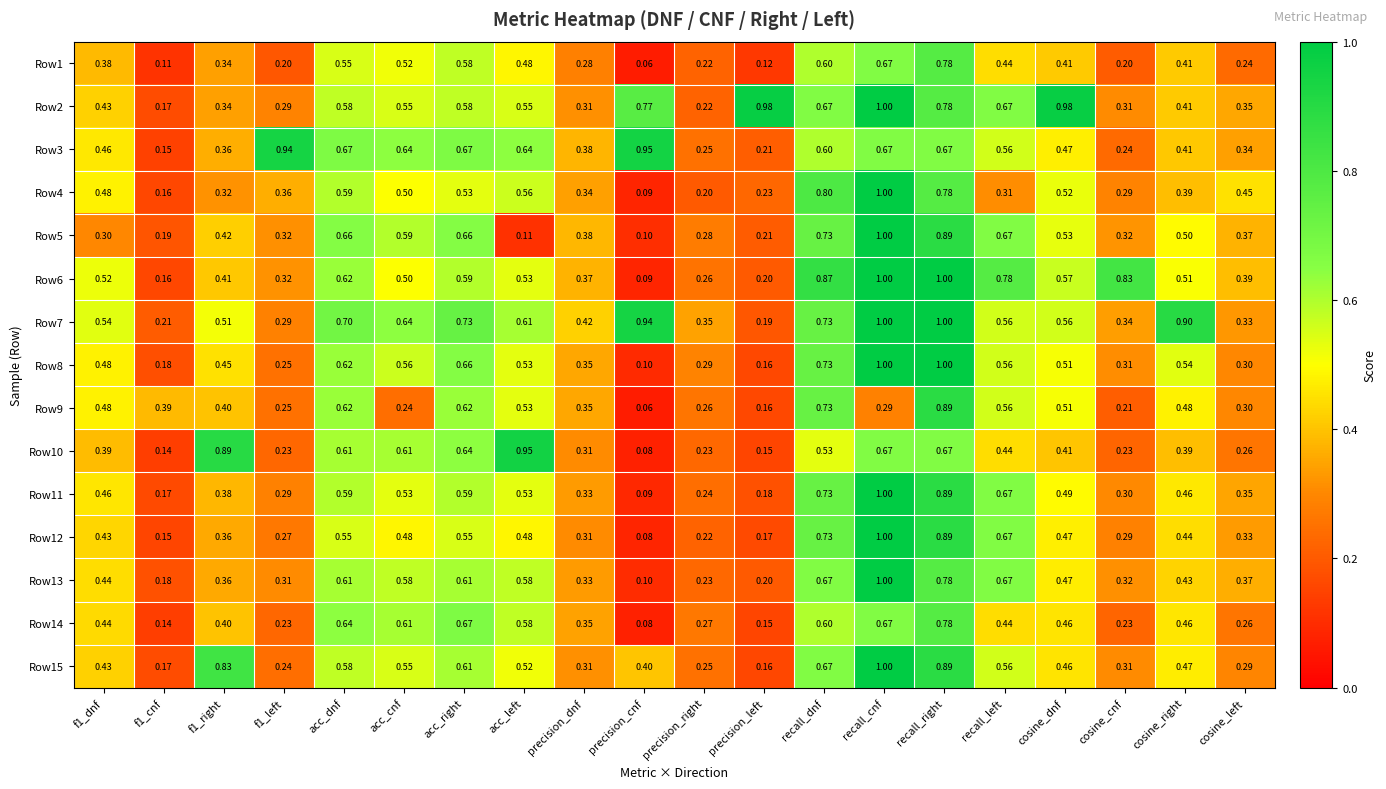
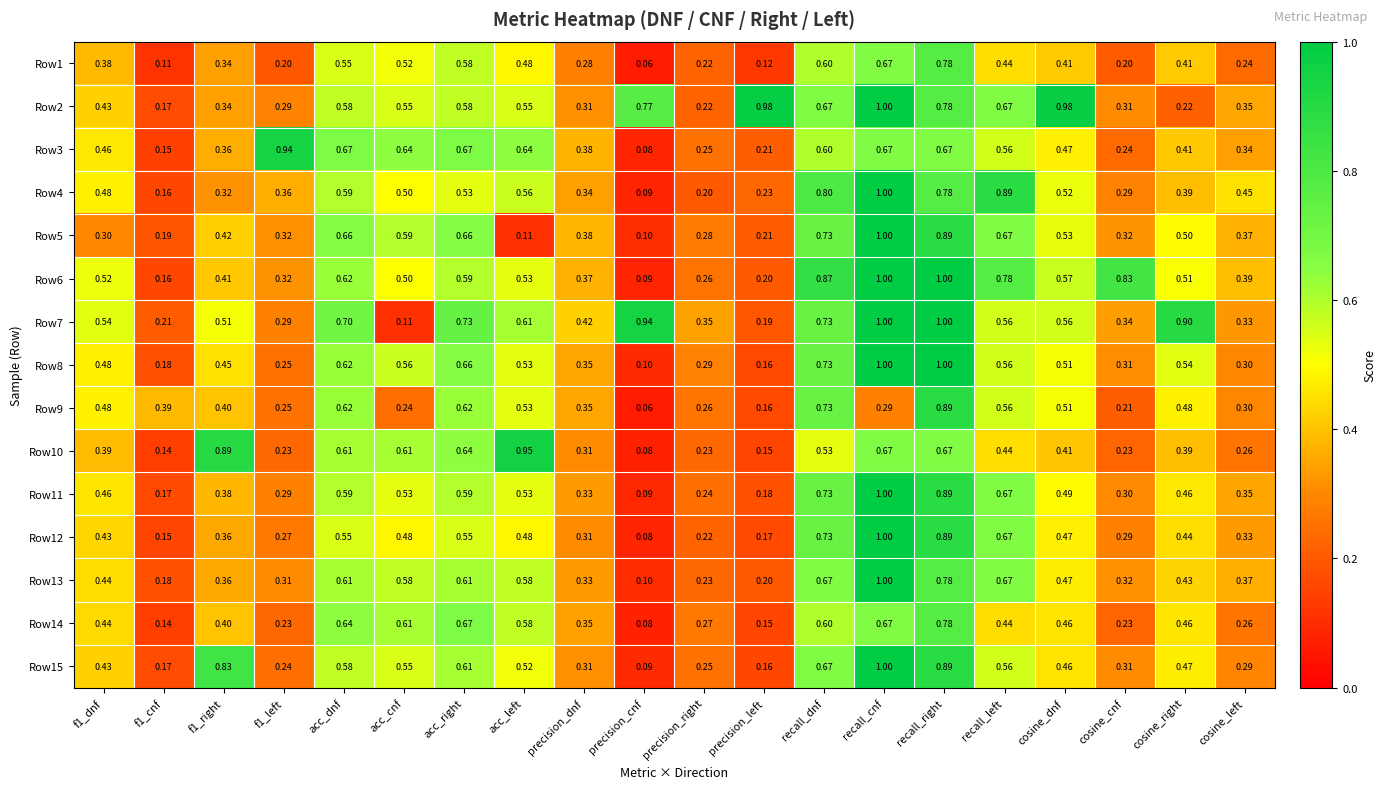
  {
    "Row2": {
      "f1_dnf": 0.43,
      "f1_cnf": 0.17,
      "f1_right": 0.34,
      "f1_left": 0.29,
      "acc_dnf": 0.58,
      "acc_cnf": 0.55,
      "acc_right": 0.58,
      "acc_left": 0.55,
      "precision_dnf": 0.31,
      "precision_cnf": 0.77,
      "precision_right": 0.22,
      "precision_left": 0.98,
      "recall_dnf": 0.67,
      "recall_cnf": 1.00,
      "recall_right": 0.78,
      "recall_left": 0.67,
      "cosine_dnf": 0.98,
      "cosine_cnf": 0.31,
-     "cosine_right": 0.41,
+     "cosine_right": 0.22,
      "cosine_left": 0.35
    },
    "Row3": {
      "f1_dnf": 0.46,
      "f1_cnf": 0.15,
      "f1_right": 0.36,
      "f1_left": 0.94,
      "acc_dnf": 0.67,
      "acc_cnf": 0.64,
      "acc_right": 0.67,
      "acc_left": 0.64,
      "precision_dnf": 0.38,
-     "precision_cnf": 0.95,
+     "precision_cnf": 0.08,
      "precision_right": 0.25,
      "precision_left": 0.21,
      "recall_dnf": 0.60,
      "recall_cnf": 0.67,
      "recall_right": 0.67,
      "recall_left": 0.56,
      "cosine_dnf": 0.47,
      "cosine_cnf": 0.24,
      "cosine_right": 0.41,
      "cosine_left": 0.34
    },
    "Row4": {
      "f1_dnf": 0.48,
      "f1_cnf": 0.16,
      "f1_right": 0.32,
      "f1_left": 0.36,
      "acc_dnf": 0.59,
      "acc_cnf": 0.50,
      "acc_right": 0.53,
      "acc_left": 0.56,
      "precision_dnf": 0.34,
      "precision_cnf": 0.09,
      "precision_right": 0.20,
      "precision_left": 0.23,
      "recall_dnf": 0.80,
      "recall_cnf": 1.00,
      "recall_right": 0.78,
-     "recall_left": 0.31,
+     "recall_left": 0.89,
      "cosine_dnf": 0.52,
      "cosine_cnf": 0.29,
      "cosine_right": 0.39,
      "cosine_left": 0.45
    },
    "Row7": {
      "f1_dnf": 0.54,
      "f1_cnf": 0.21,
      "f1_right": 0.51,
      "f1_left": 0.29,
      "acc_dnf": 0.70,
-     "acc_cnf": 0.64,
+     "acc_cnf": 0.11,
      "acc_right": 0.73,
      "acc_left": 0.61,
      "precision_dnf": 0.42,
      "precision_cnf": 0.94,
      "precision_right": 0.35,
      "precision_left": 0.19,
      "recall_dnf": 0.73,
      "recall_cnf": 1.00,
      "recall_right": 1.00,
      "recall_left": 0.56,
      "cosine_dnf": 0.56,
      "cosine_cnf": 0.34,
      "cosine_right": 0.90,
      "cosine_left": 0.33
    },
    "Row15": {
      "f1_dnf": 0.43,
      "f1_cnf": 0.17,
      "f1_right": 0.83,
      "f1_left": 0.24,
      "acc_dnf": 0.58,
      "acc_cnf": 0.55,
      "acc_right": 0.61,
      "acc_left": 0.52,
      "precision_dnf": 0.31,
-     "precision_cnf": 0.40,
+     "precision_cnf": 0.09,
      "precision_right": 0.25,
      "precision_left": 0.16,
      "recall_dnf": 0.67,
      "recall_cnf": 1.00,
      "recall_right": 0.89,
      "recall_left": 0.56,
      "cosine_dnf": 0.46,
      "cosine_cnf": 0.31,
      "cosine_right": 0.47,
      "cosine_left": 0.29
    }
  }
